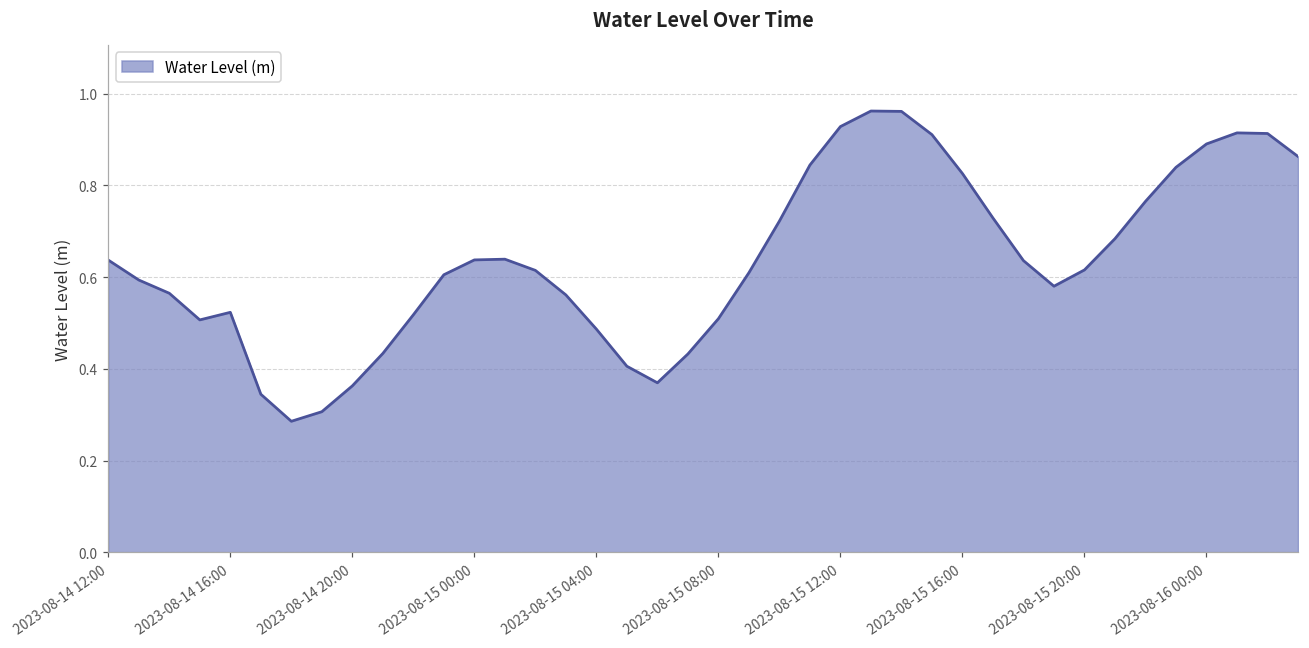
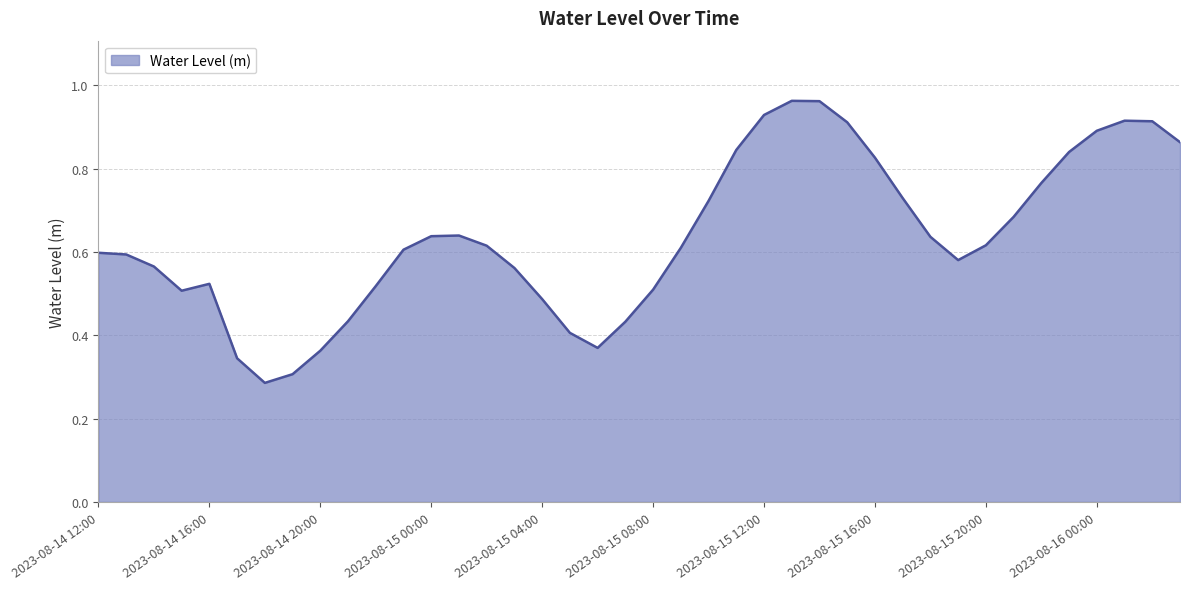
  {
-   "2023-08-14 12:00": 0.64,
+   "2023-08-14 12:00": 0.60,
    "2023-08-14 16:00": 0.52,
    "2023-08-14 20:00": 0.36,
    "2023-08-15 00:00": 0.64,
    "2023-08-15 04:00": 0.49,
    "2023-08-15 08:00": 0.51,
    "2023-08-15 12:00": 0.93,
    "2023-08-15 16:00": 0.83,
    "2023-08-15 20:00": 0.62,
    "2023-08-16 00:00": 0.89
  }
